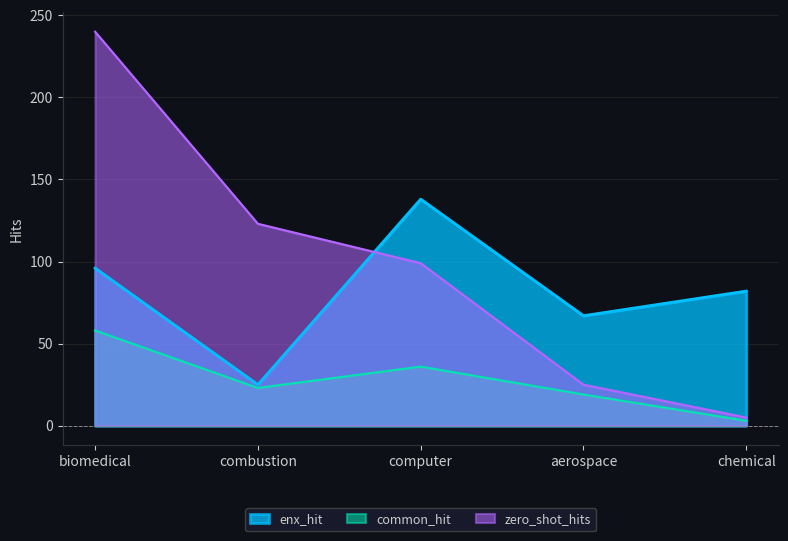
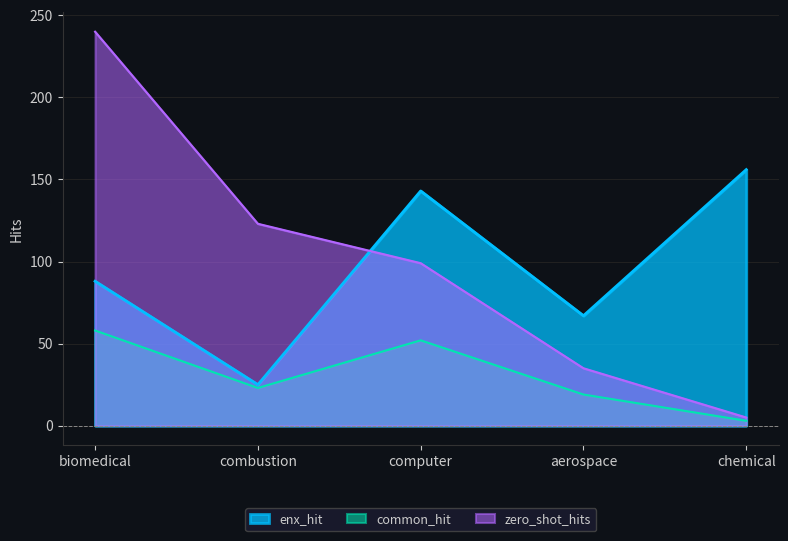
  {
    "enx_hit": {
-     "biomedical": 96,
+     "biomedical": 88,
      "combustion": 25,
-     "computer": 138,
+     "computer": 143,
      "aerospace": 67,
-     "chemical": 82
+     "chemical": 156
    },
    "common_hit": {
      "biomedical": 58,
      "combustion": 23,
-     "computer": 36,
+     "computer": 52,
      "aerospace": 19,
      "chemical": 3
    },
    "zero_shot_hits": {
      "biomedical": 240,
      "combustion": 123,
      "computer": 99,
-     "aerospace": 25,
+     "aerospace": 35,
      "chemical": 5
    }
  }
